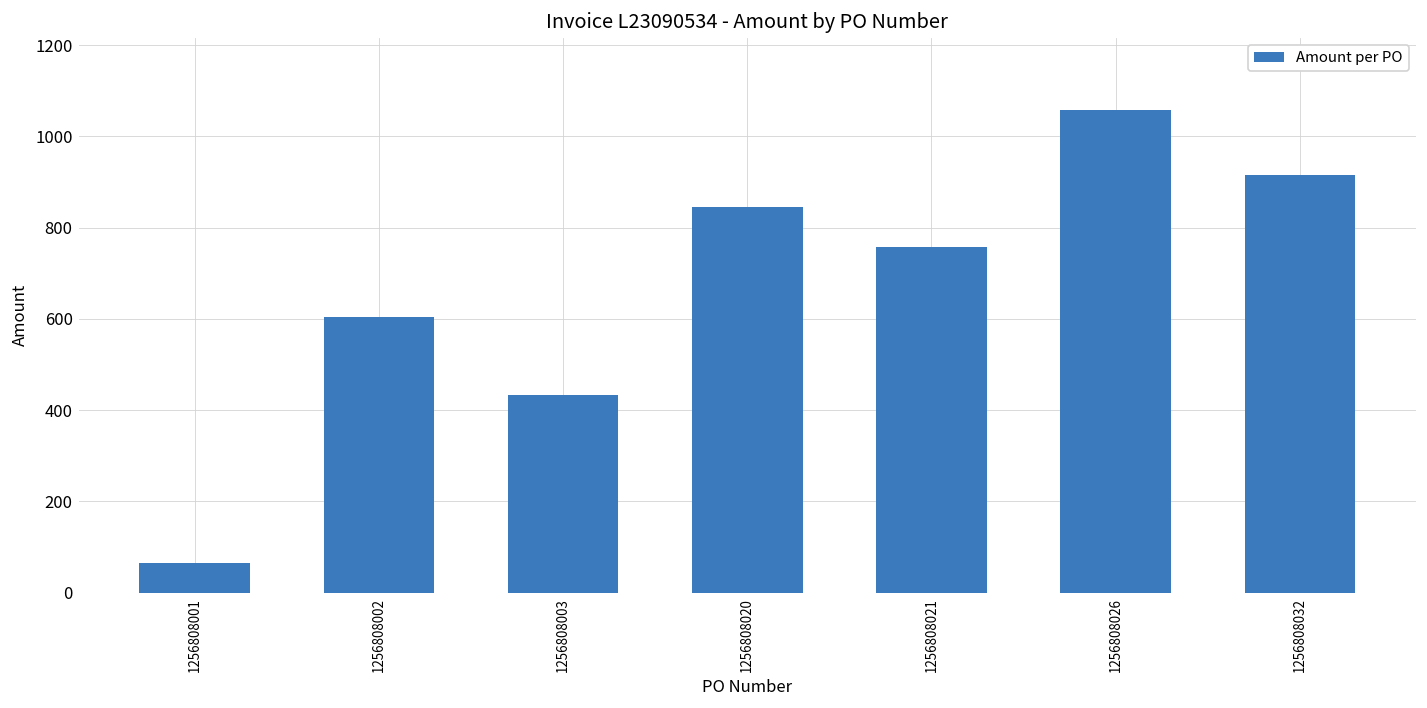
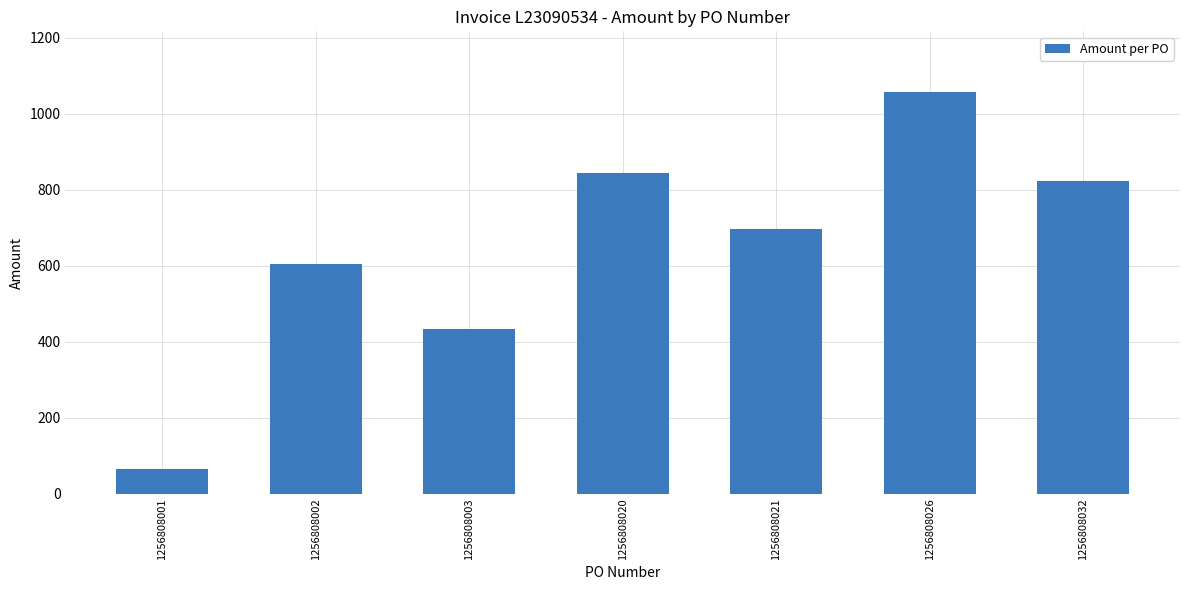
  {
    "1256808001": 70,
    "1256808002": 600,
    "1256808003": 430,
    "1256808020": 840,
-   "1256808021": 760,
+   "1256808021": 700,
    "1256808026": 1060,
-   "1256808032": 920
+   "1256808032": 820
  }
